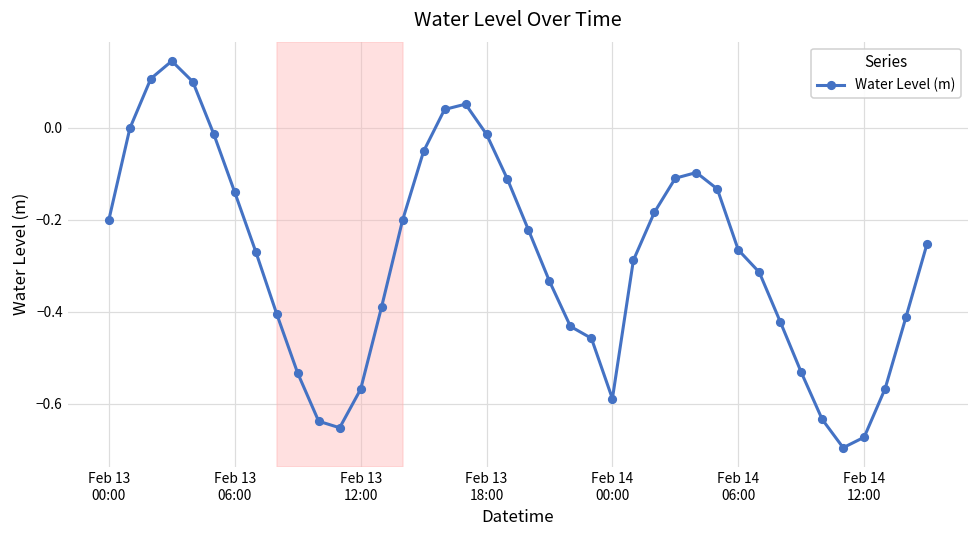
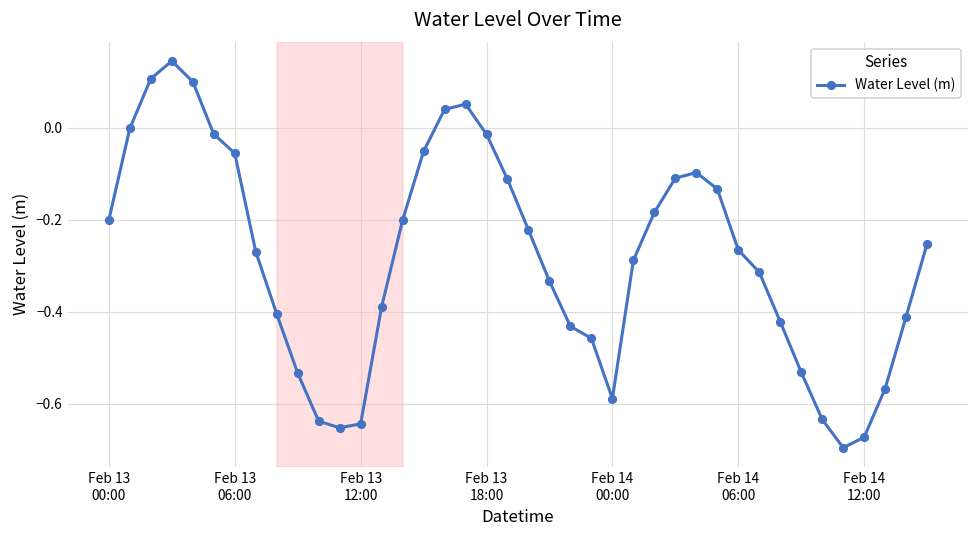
  {
    "Feb 13 00:00": -0.20,
-   "Feb 13 06:00": -0.14,
-   "Feb 13 12:00": -0.57,
+   "Feb 13 06:00": -0.06,
+   "Feb 13 12:00": -0.64,
    "Feb 13 18:00": -0.01,
    "Feb 14 00:00": -0.59,
    "Feb 14 06:00": -0.27,
    "Feb 14 12:00": -0.67
  }
